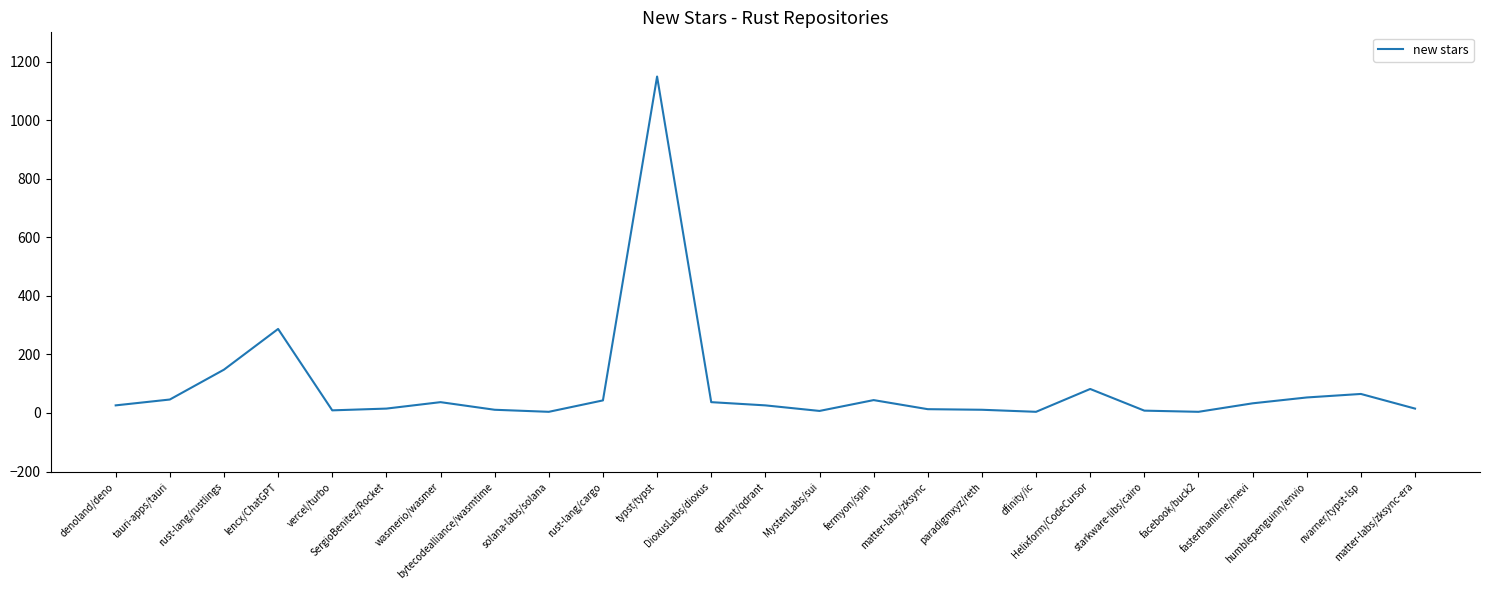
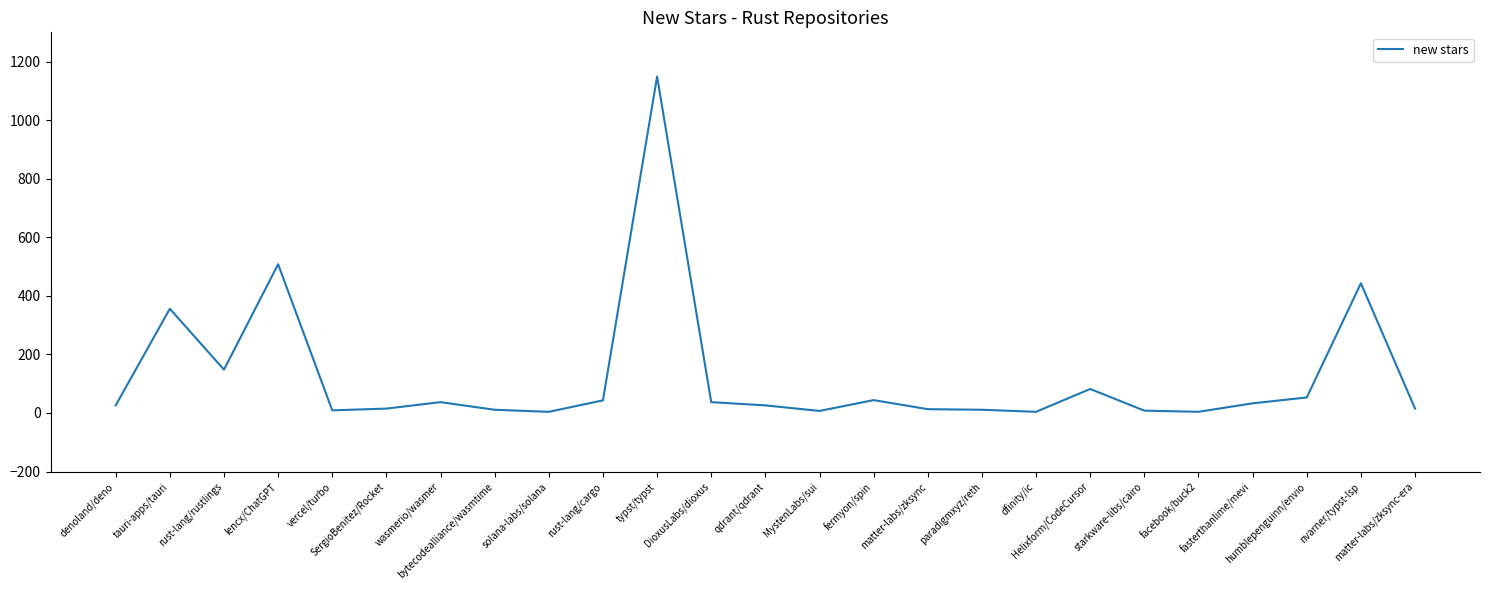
  {
    "denoland/deno": 30,
-   "tauri-apps/tauri": 50,
+   "tauri-apps/tauri": 360,
    "rust-lang/rustlings": 150,
-   "lencx/ChatGPT": 290,
+   "lencx/ChatGPT": 510,
    "vercel/turbo": 10,
    "SergioBenitez/Rocket": 20,
    "wasmerio/wasmer": 40,
    "bytecodealliance/wasmtime": 10,
    "solana-labs/solana": 0,
    "rust-lang/cargo": 40,
    "typst/typst": 1150,
    "DioxusLabs/dioxus": 40,
    "qdrant/qdrant": 30,
    "MystenLabs/sui": 10,
    "fermyon/spin": 40,
    "matter-labs/zksync": 10,
    "paradigmxyz/reth": 10,
    "dfinity/ic": 0,
    "Helixform/CodeCursor": 80,
    "starkware-libs/cairo": 10,
    "facebook/buck2": 0,
    "fasterthanlime/mevi": 30,
    "humblepenguinn/envio": 50,
-   "nvarner/typst-lsp": 70,
+   "nvarner/typst-lsp": 440,
    "matter-labs/zksync-era": 20
  }
